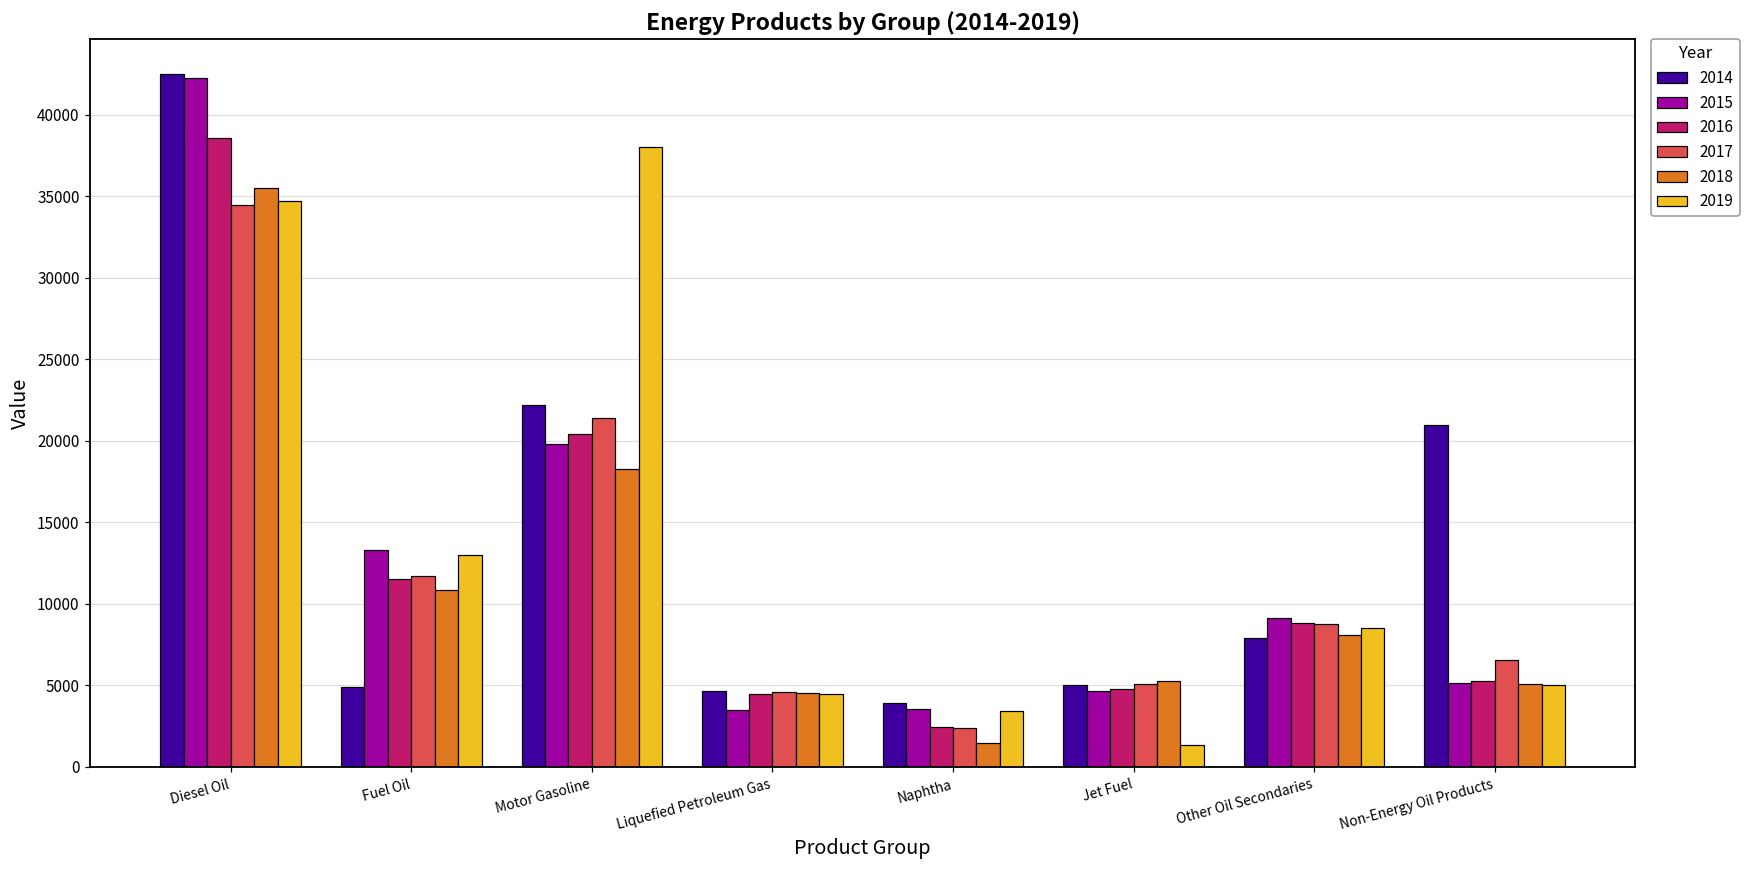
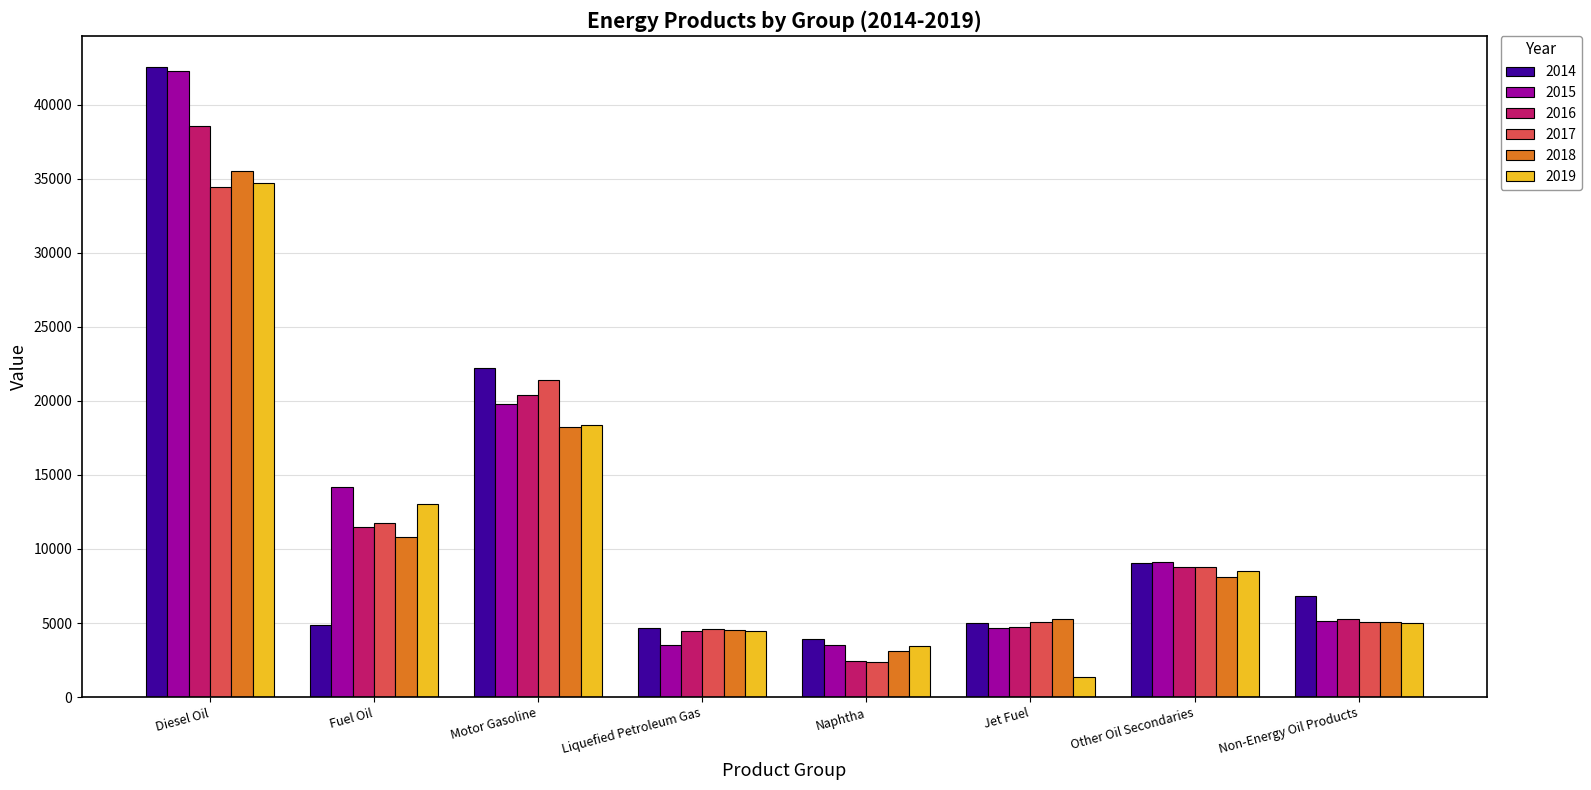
  {
    "2014": {
      "Diesel Oil": 42500,
      "Fuel Oil": 4900,
      "Motor Gasoline": 22200,
      "Liquefied Petroleum Gas": 4700,
      "Naphtha": 3900,
      "Jet Fuel": 5000,
-     "Other Oil Secondaries": 7900,
-     "Non-Energy Oil Products": 21000
+     "Other Oil Secondaries": 9000,
+     "Non-Energy Oil Products": 6800
    },
    "2015": {
      "Diesel Oil": 42200,
-     "Fuel Oil": 13300,
+     "Fuel Oil": 14200,
      "Motor Gasoline": 19800,
      "Liquefied Petroleum Gas": 3500,
      "Naphtha": 3500,
      "Jet Fuel": 4600,
      "Other Oil Secondaries": 9100,
      "Non-Energy Oil Products": 5100
    },
    "2016": {
      "Diesel Oil": 38600,
      "Fuel Oil": 11500,
      "Motor Gasoline": 20400,
      "Liquefied Petroleum Gas": 4500,
      "Naphtha": 2500,
      "Jet Fuel": 4800,
      "Other Oil Secondaries": 8800,
      "Non-Energy Oil Products": 5200
    },
    "2017": {
      "Diesel Oil": 34500,
      "Fuel Oil": 11700,
      "Motor Gasoline": 21400,
      "Liquefied Petroleum Gas": 4600,
      "Naphtha": 2400,
      "Jet Fuel": 5100,
      "Other Oil Secondaries": 8800,
-     "Non-Energy Oil Products": 6600
+     "Non-Energy Oil Products": 5100
    },
    "2018": {
      "Diesel Oil": 35500,
      "Fuel Oil": 10800,
      "Motor Gasoline": 18300,
      "Liquefied Petroleum Gas": 4500,
-     "Naphtha": 1400,
+     "Naphtha": 3100,
      "Jet Fuel": 5200,
      "Other Oil Secondaries": 8100,
      "Non-Energy Oil Products": 5100
    },
    "2019": {
      "Diesel Oil": 34700,
      "Fuel Oil": 13000,
-     "Motor Gasoline": 38000,
+     "Motor Gasoline": 18400,
      "Liquefied Petroleum Gas": 4400,
      "Naphtha": 3500,
      "Jet Fuel": 1400,
      "Other Oil Secondaries": 8500,
      "Non-Energy Oil Products": 5000
    }
  }
